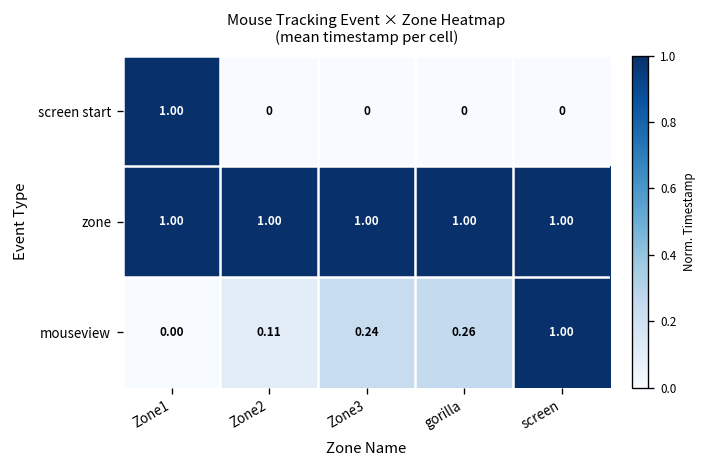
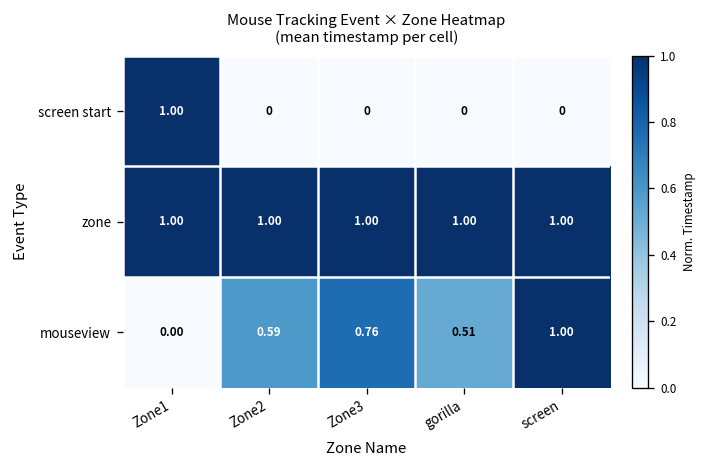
  {
    "screen start": {
      "Zone1": 1.00,
      "Zone2": 0,
      "Zone3": 0,
      "gorilla": 0,
      "screen": 0
    },
    "zone": {
      "Zone1": 1.00,
      "Zone2": 1.00,
      "Zone3": 1.00,
      "gorilla": 1.00,
      "screen": 1.00
    },
    "mouseview": {
      "Zone1": 0.00,
-     "Zone2": 0.11,
-     "Zone3": 0.24,
-     "gorilla": 0.26,
+     "Zone2": 0.59,
+     "Zone3": 0.76,
+     "gorilla": 0.51,
      "screen": 1.00
    }
  }
